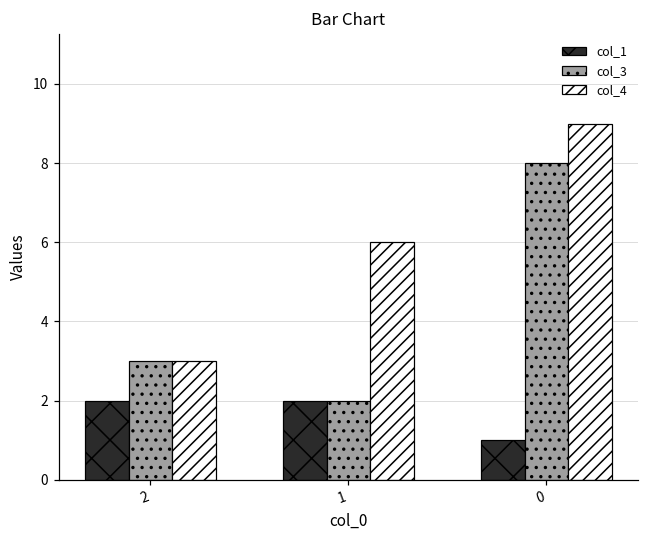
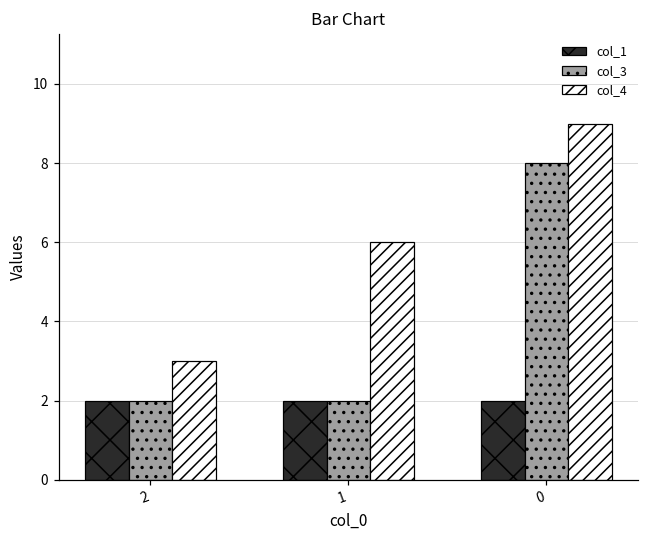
  {
    "col_1": {
      "2": 2,
      "1": 2,
-     "0": 1
+     "0": 2
    },
    "col_3": {
-     "2": 3,
+     "2": 2,
      "1": 2,
      "0": 8
    },
    "col_4": {
      "2": 3,
      "1": 6,
      "0": 9
    }
  }
